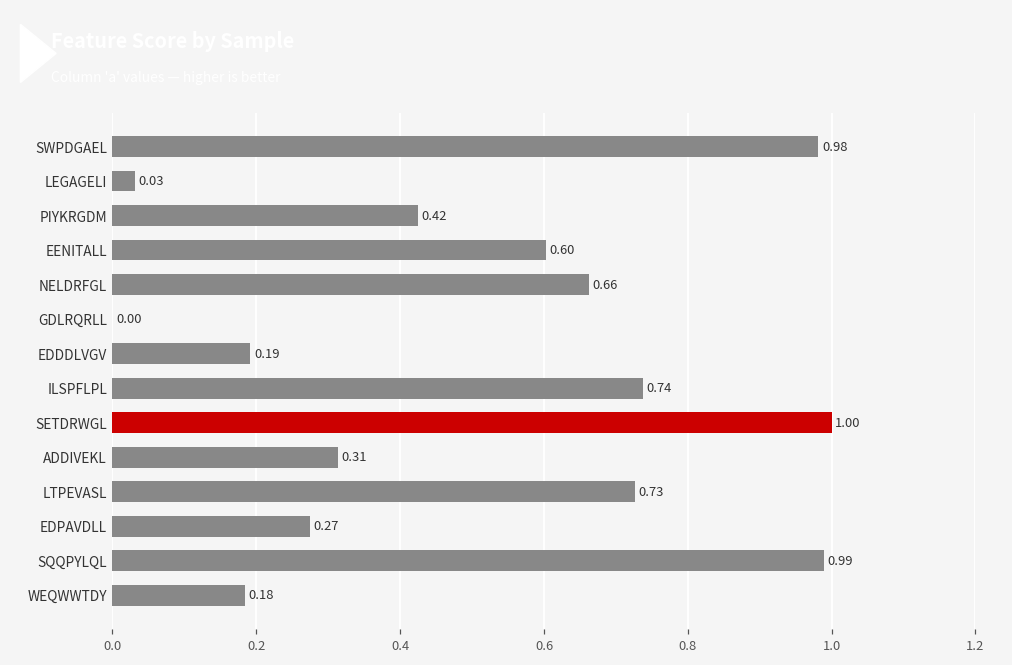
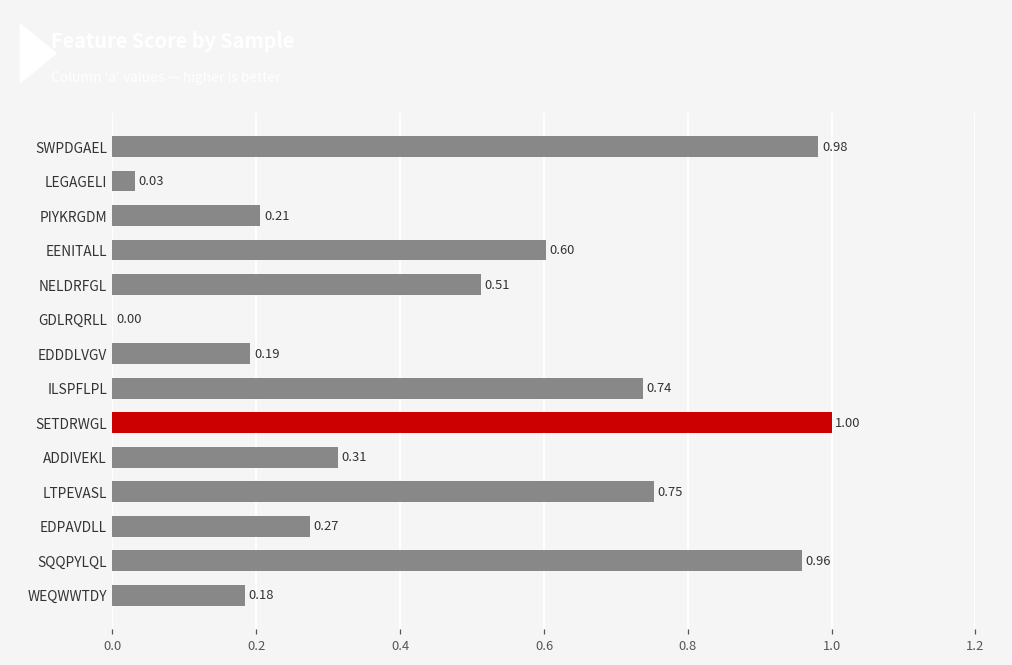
  {
    "SWPDGAEL": 0.98,
    "LEGAGELI": 0.03,
-   "PIYKRGDM": 0.42,
+   "PIYKRGDM": 0.21,
    "EENITALL": 0.60,
-   "NELDRFGL": 0.66,
+   "NELDRFGL": 0.51,
    "GDLRQRLL": 0.00,
    "EDDDLVGV": 0.19,
    "ILSPFLPL": 0.74,
    "SETDRWGL": 1.00,
    "ADDIVEKL": 0.31,
-   "LTPEVASL": 0.73,
+   "LTPEVASL": 0.75,
    "EDPAVDLL": 0.27,
-   "SQQPYLQL": 0.99,
+   "SQQPYLQL": 0.96,
    "WEQWWTDY": 0.18
  }
